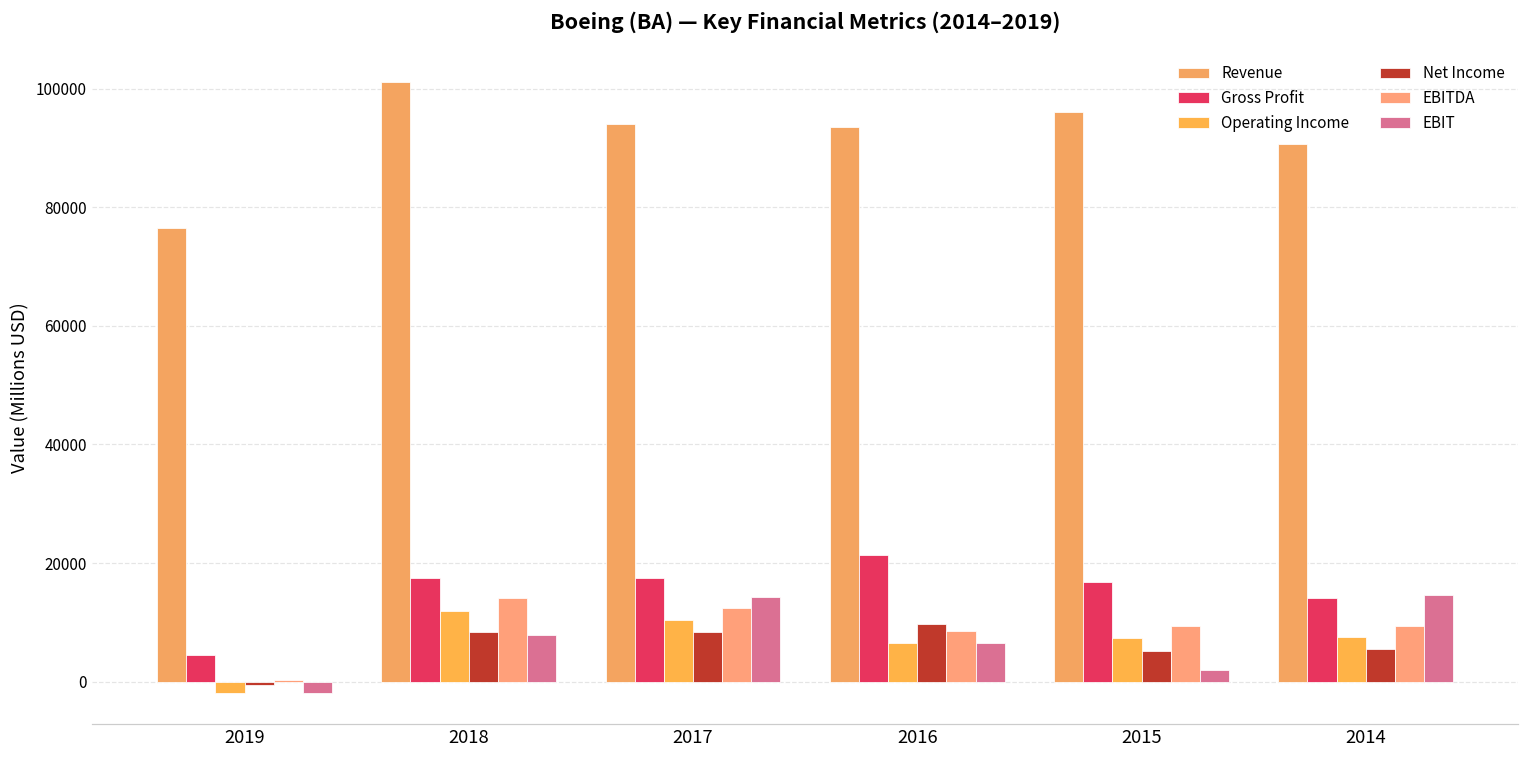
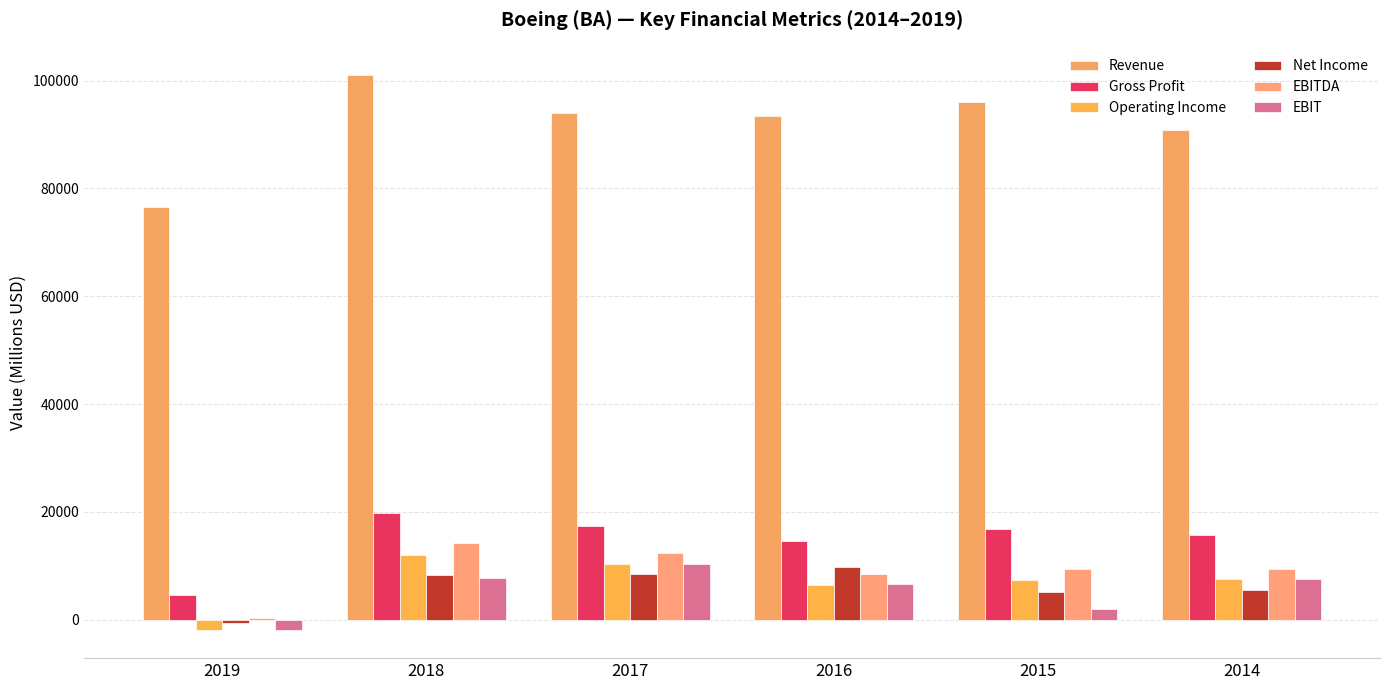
  {
    "Gross Profit": {
      "2019": 5000,
-     "2018": 18000,
+     "2018": 20000,
      "2017": 17000,
-     "2016": 21000,
+     "2016": 15000,
      "2015": 17000,
-     "2014": 14000
+     "2014": 16000
    },
    "Net Income": {
      "2019": -1000,
      "2018": 8000,
      "2017": 8000,
      "2016": 10000,
      "2015": 5000,
      "2014": 5000
    },
    "EBIT": {
      "2019": -2000,
      "2018": 8000,
-     "2017": 14000,
+     "2017": 10000,
      "2016": 7000,
      "2015": 2000,
-     "2014": 15000
+     "2014": 8000
    }
  }
